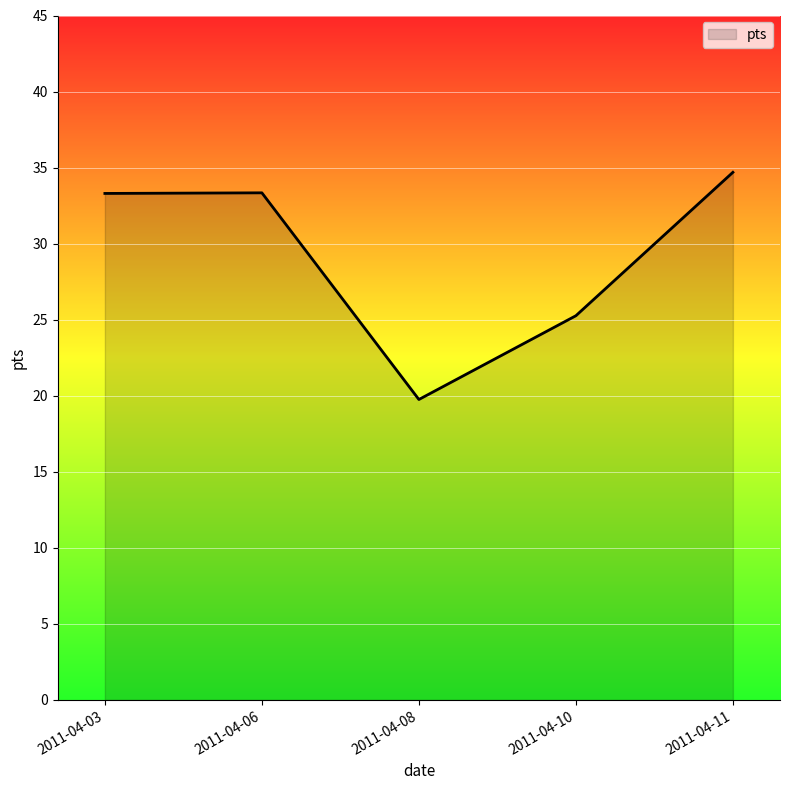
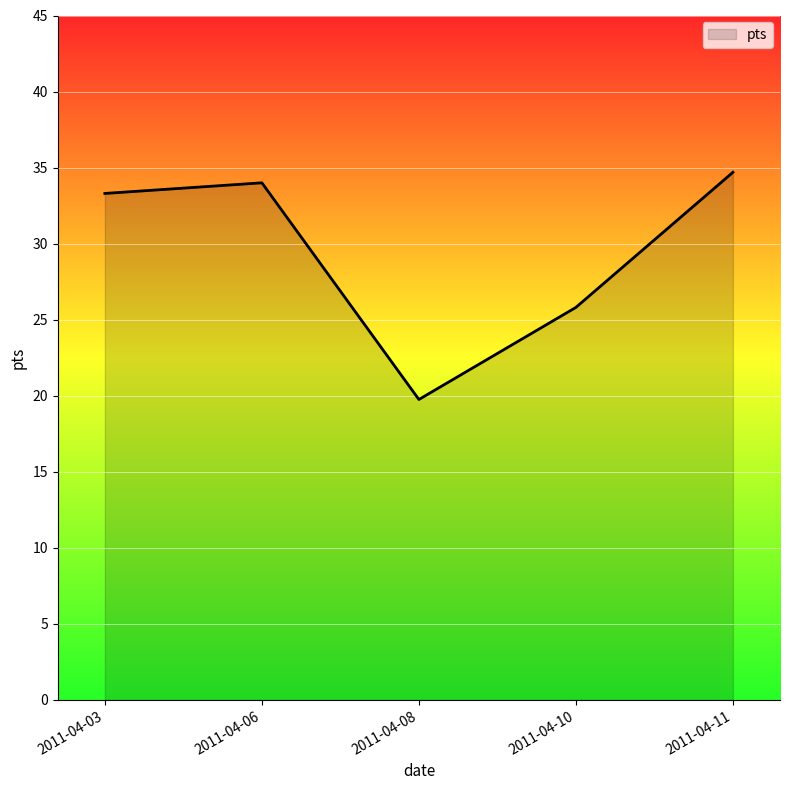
  {
    "2011-04-03": 33.3,
-   "2011-04-06": 33.3,
+   "2011-04-06": 34.0,
    "2011-04-08": 19.8,
-   "2011-04-10": 25.3,
+   "2011-04-10": 25.8,
    "2011-04-11": 34.7
  }
